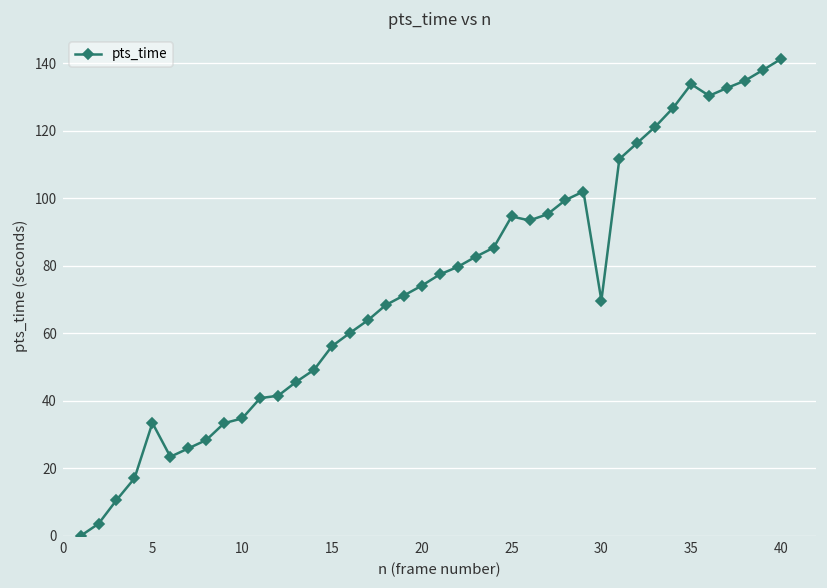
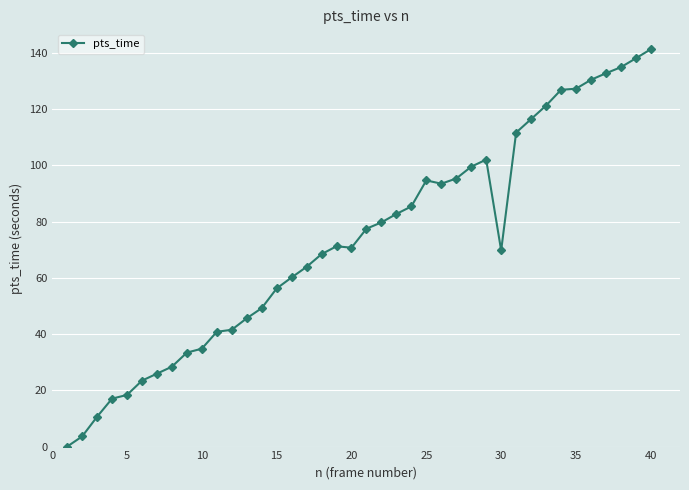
  {
-   "5": 33,
+   "5": 18,
    "10": 35,
    "15": 56,
-   "20": 74,
+   "20": 71,
    "25": 95,
    "30": 70,
-   "35": 134,
+   "35": 127,
    "40": 141
  }
